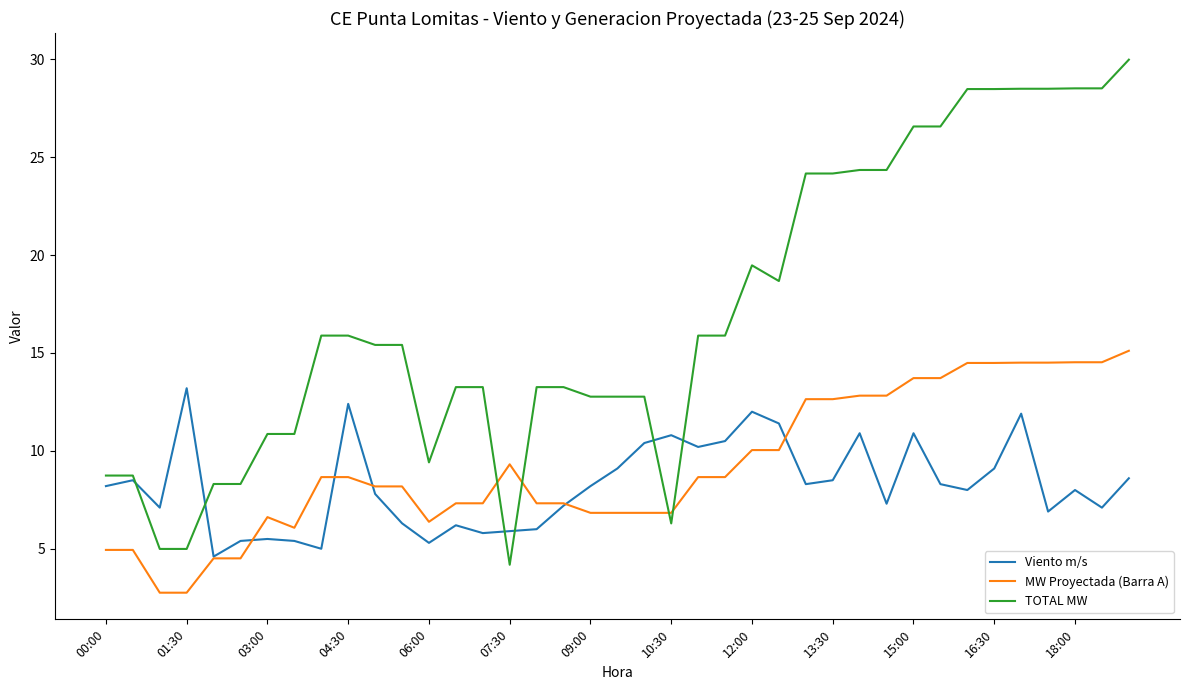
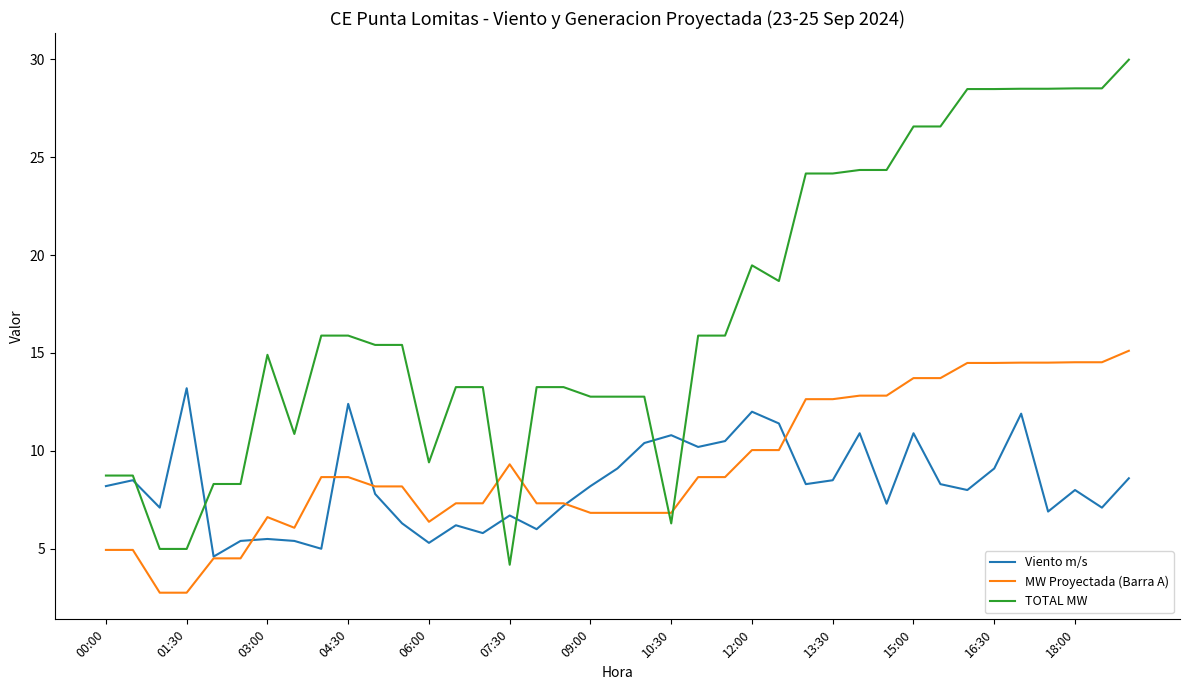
  {
    "Viento m/s": {
      "00:00": 8.2,
      "01:30": 13.2,
      "03:00": 5.5,
      "04:30": 12.4,
      "06:00": 5.3,
-     "07:30": 5.9,
+     "07:30": 6.7,
      "09:00": 8.2,
      "10:30": 10.8,
      "12:00": 12.0,
      "13:30": 8.5,
      "15:00": 10.9,
      "16:30": 9.1,
      "18:00": 8.0
    },
    "MW Proyectada (Barra A)": {
      "00:00": 4.9,
      "01:30": 2.8,
      "03:00": 6.6,
      "04:30": 8.7,
      "06:00": 6.4,
      "07:30": 9.3,
      "09:00": 6.8,
      "10:30": 6.8,
      "12:00": 10.0,
      "13:30": 12.6,
      "15:00": 13.7,
      "16:30": 14.5,
      "18:00": 14.5
    },
    "TOTAL MW": {
      "00:00": 8.7,
      "01:30": 5.0,
-     "03:00": 10.9,
+     "03:00": 14.9,
      "04:30": 15.9,
      "06:00": 9.4,
      "07:30": 4.2,
      "09:00": 12.8,
      "10:30": 6.3,
      "12:00": 19.5,
      "13:30": 24.2,
      "15:00": 26.6,
      "16:30": 28.5,
      "18:00": 28.5
    }
  }
